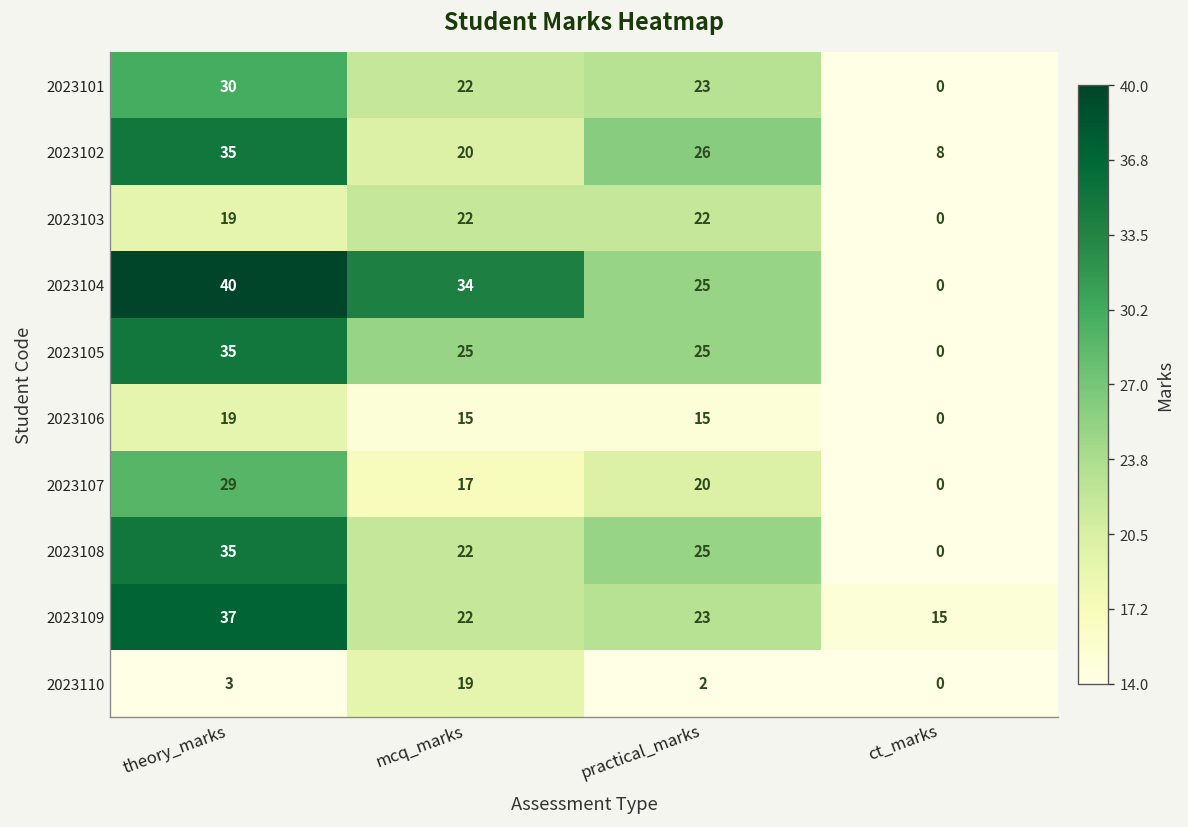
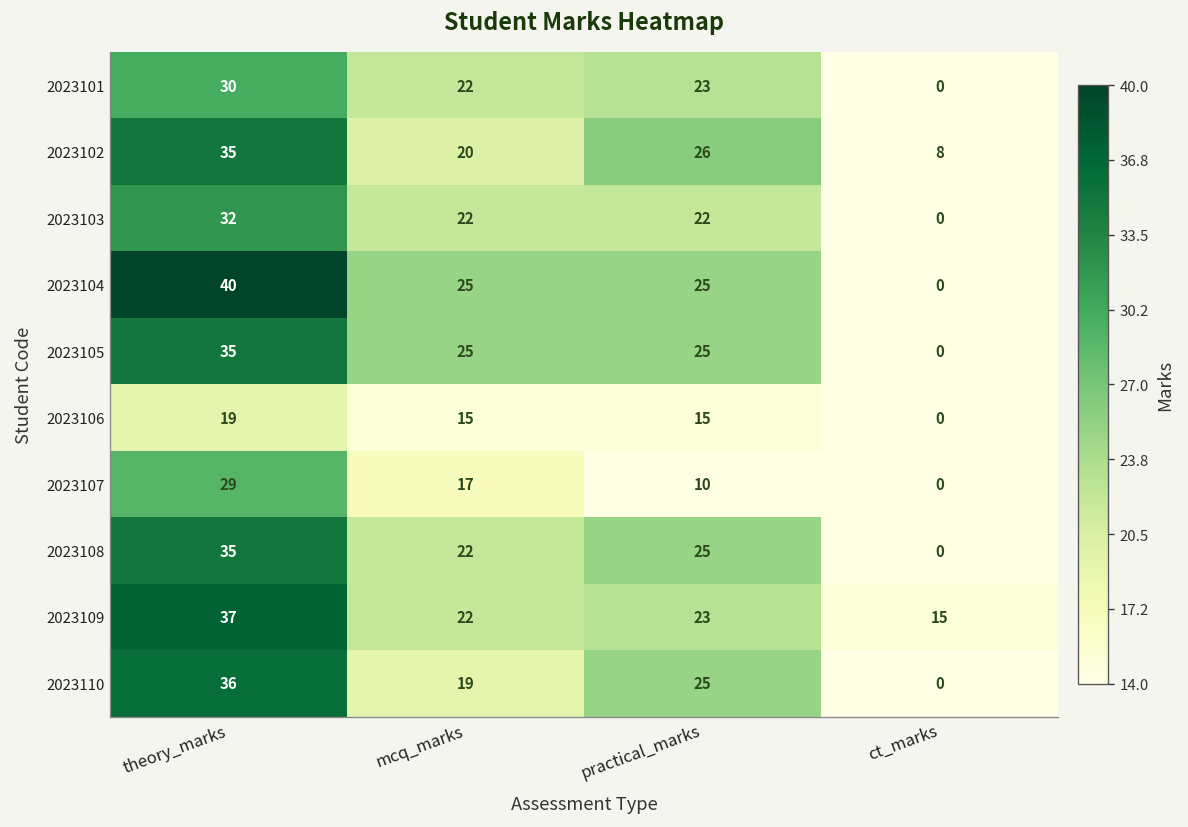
  {
    "2023101": {
      "theory_marks": 30,
      "mcq_marks": 22,
      "practical_marks": 23,
      "ct_marks": 0
    },
    "2023102": {
      "theory_marks": 35,
      "mcq_marks": 20,
      "practical_marks": 26,
      "ct_marks": 8
    },
    "2023103": {
-     "theory_marks": 19,
+     "theory_marks": 32,
      "mcq_marks": 22,
      "practical_marks": 22,
      "ct_marks": 0
    },
    "2023104": {
      "theory_marks": 40,
-     "mcq_marks": 34,
+     "mcq_marks": 25,
      "practical_marks": 25,
      "ct_marks": 0
    },
    "2023105": {
      "theory_marks": 35,
      "mcq_marks": 25,
      "practical_marks": 25,
      "ct_marks": 0
    },
    "2023106": {
      "theory_marks": 19,
      "mcq_marks": 15,
      "practical_marks": 15,
      "ct_marks": 0
    },
    "2023107": {
      "theory_marks": 29,
      "mcq_marks": 17,
-     "practical_marks": 20,
+     "practical_marks": 10,
      "ct_marks": 0
    },
    "2023108": {
      "theory_marks": 35,
      "mcq_marks": 22,
      "practical_marks": 25,
      "ct_marks": 0
    },
    "2023109": {
      "theory_marks": 37,
      "mcq_marks": 22,
      "practical_marks": 23,
      "ct_marks": 15
    },
    "2023110": {
-     "theory_marks": 3,
+     "theory_marks": 36,
      "mcq_marks": 19,
-     "practical_marks": 2,
+     "practical_marks": 25,
      "ct_marks": 0
    }
  }
